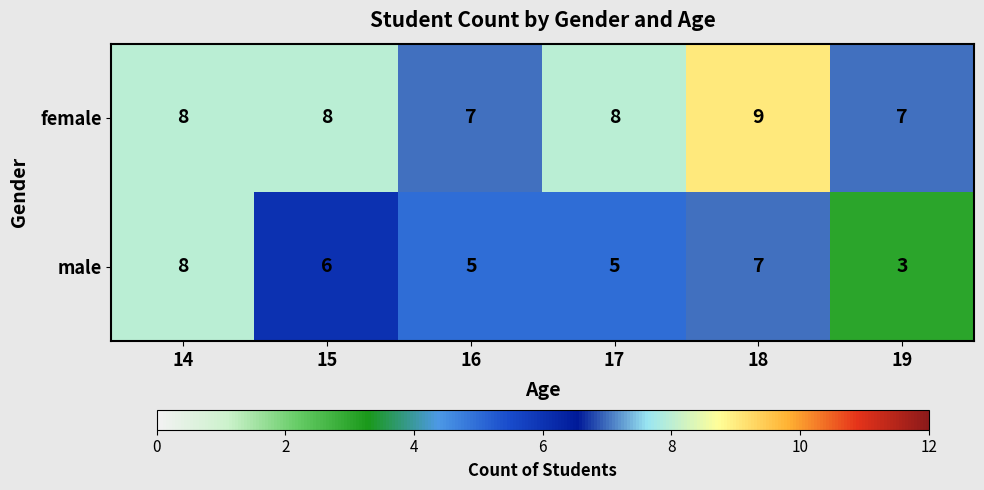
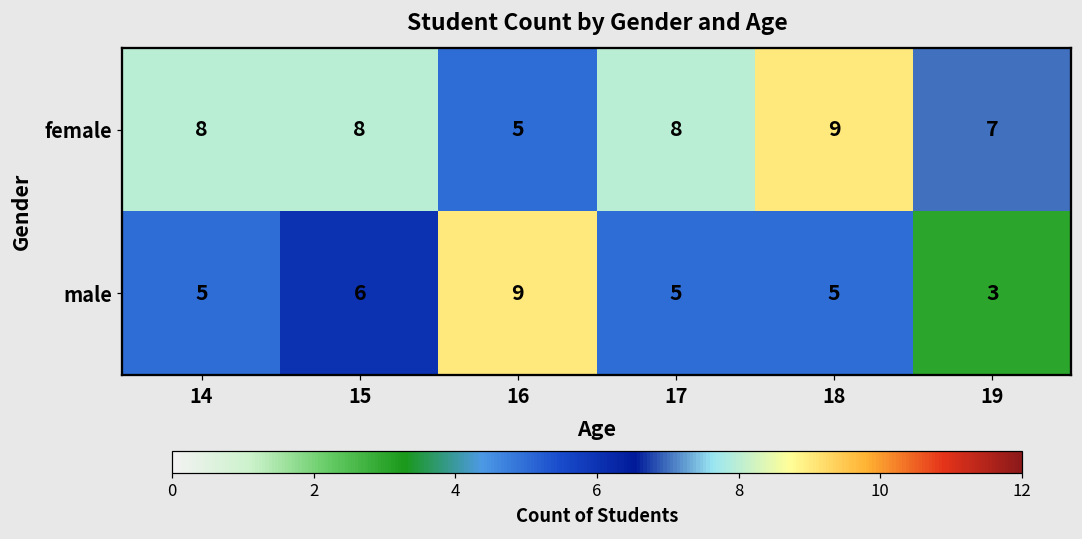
  {
    "female": {
      "14": 8,
      "15": 8,
-     "16": 7,
+     "16": 5,
      "17": 8,
      "18": 9,
      "19": 7
    },
    "male": {
-     "14": 8,
+     "14": 5,
      "15": 6,
-     "16": 5,
+     "16": 9,
      "17": 5,
-     "18": 7,
+     "18": 5,
      "19": 3
    }
  }
